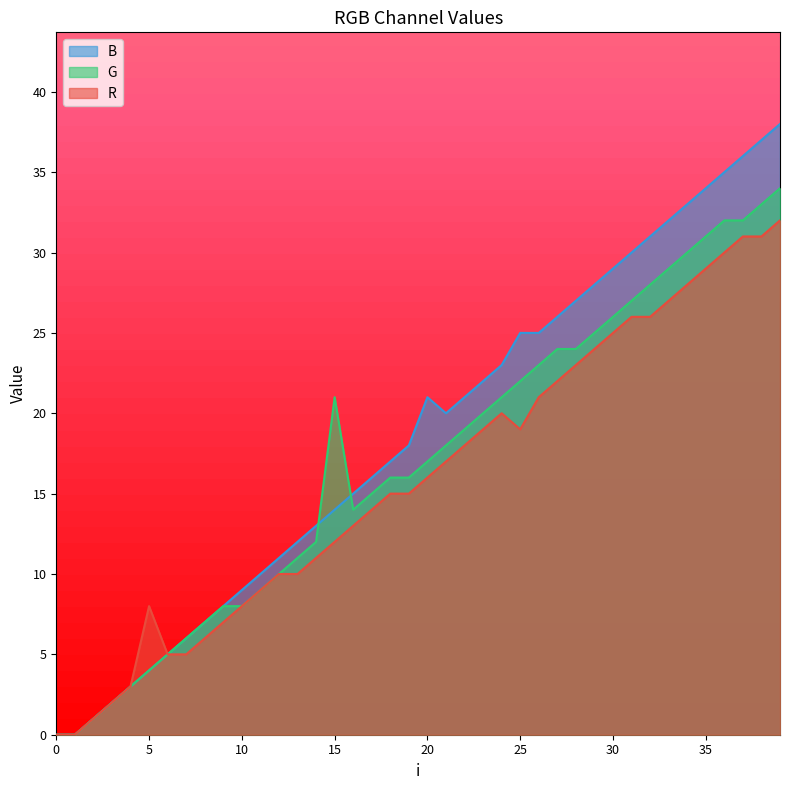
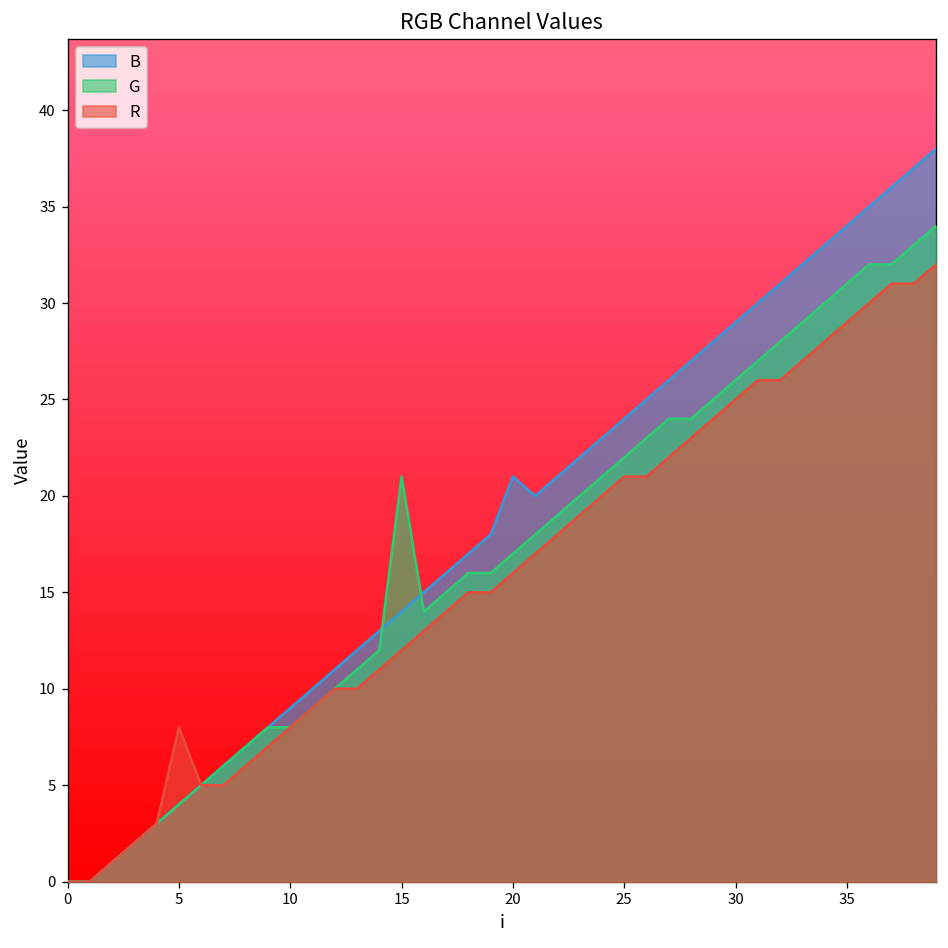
  {
    "B": {
      "10": 9,
      "15": 14,
      "20": 21,
-     "25": 25,
+     "25": 24,
      "30": 29,
      "35": 34
    },
    "G": {
      "15": 21,
      "20": 17,
      "25": 22,
      "30": 26,
      "35": 31
    },
    "R": {
      "5": 8,
      "15": 12,
      "20": 16,
-     "25": 19,
+     "25": 21,
      "30": 25,
      "35": 29
    }
  }
